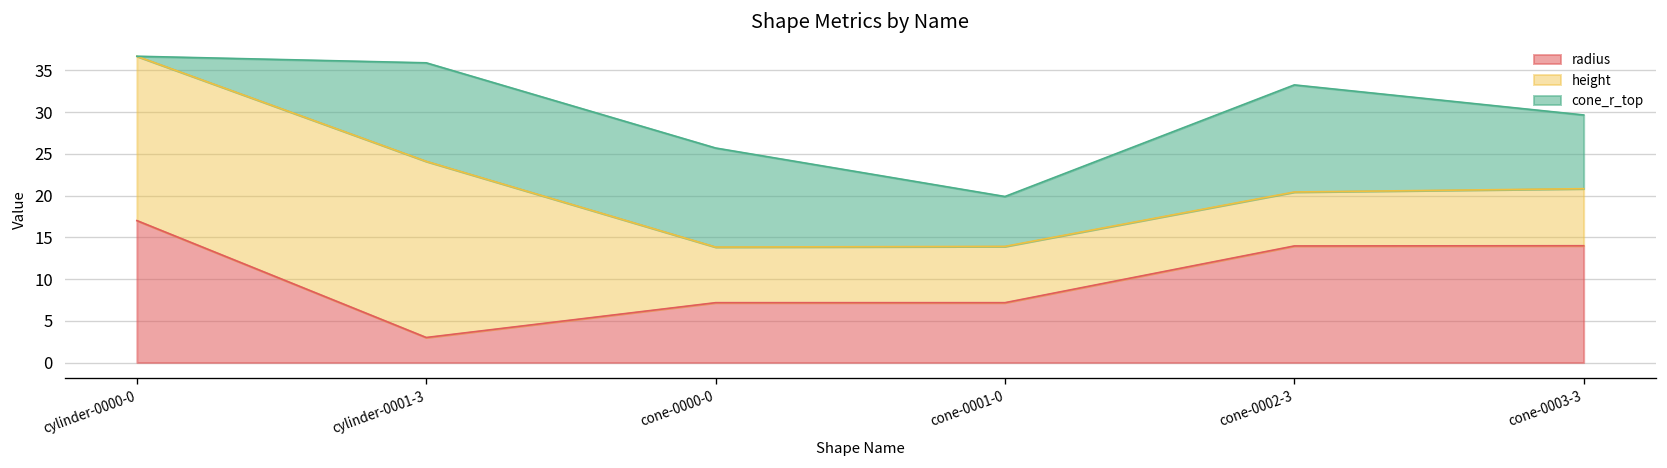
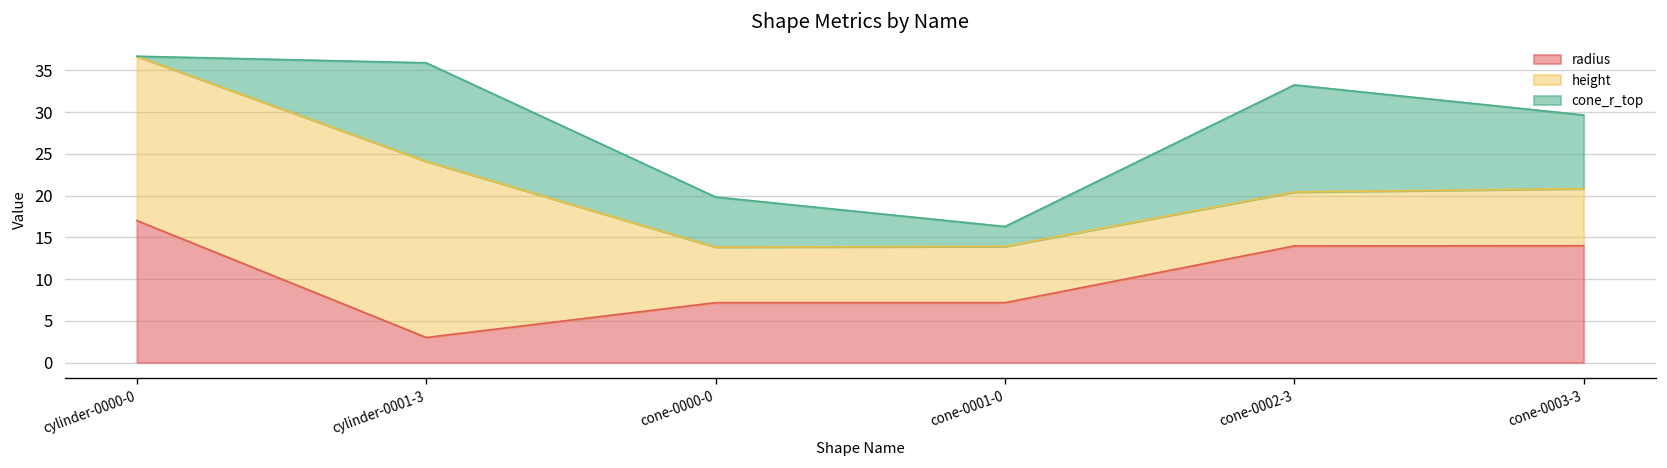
  {
    "radius": {
      "cylinder-0000-0": 17,
      "cylinder-0001-3": 3,
      "cone-0000-0": 7,
      "cone-0001-0": 7,
      "cone-0002-3": 14,
      "cone-0003-3": 14
    },
    "height": {
      "cylinder-0001-3": 21,
      "cone-0000-0": 7,
      "cone-0001-0": 7,
      "cone-0002-3": 6,
      "cone-0003-3": 7
    },
    "cone_r_top": {
      "cylinder-0001-3": 12,
-     "cone-0000-0": 12,
-     "cone-0001-0": 6,
+     "cone-0000-0": 6,
+     "cone-0001-0": 2,
      "cone-0002-3": 13,
      "cone-0003-3": 9
    }
  }
